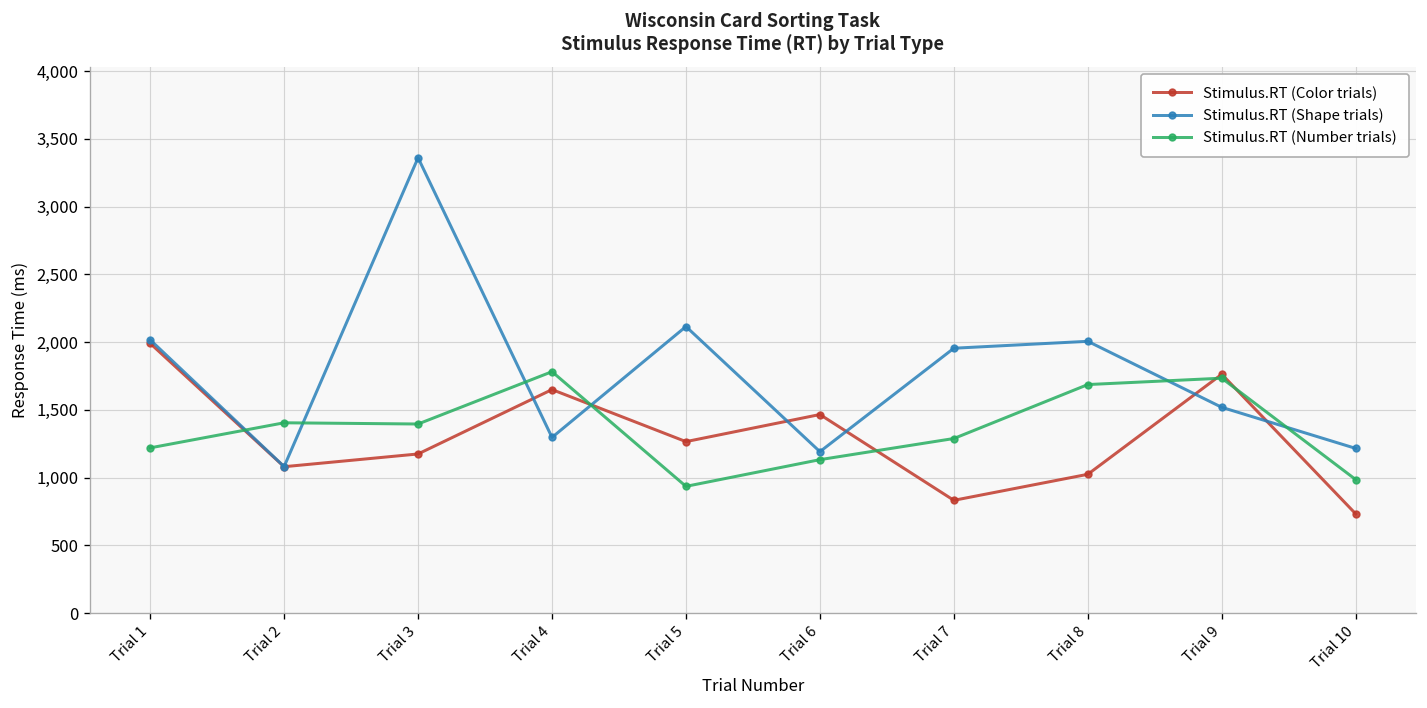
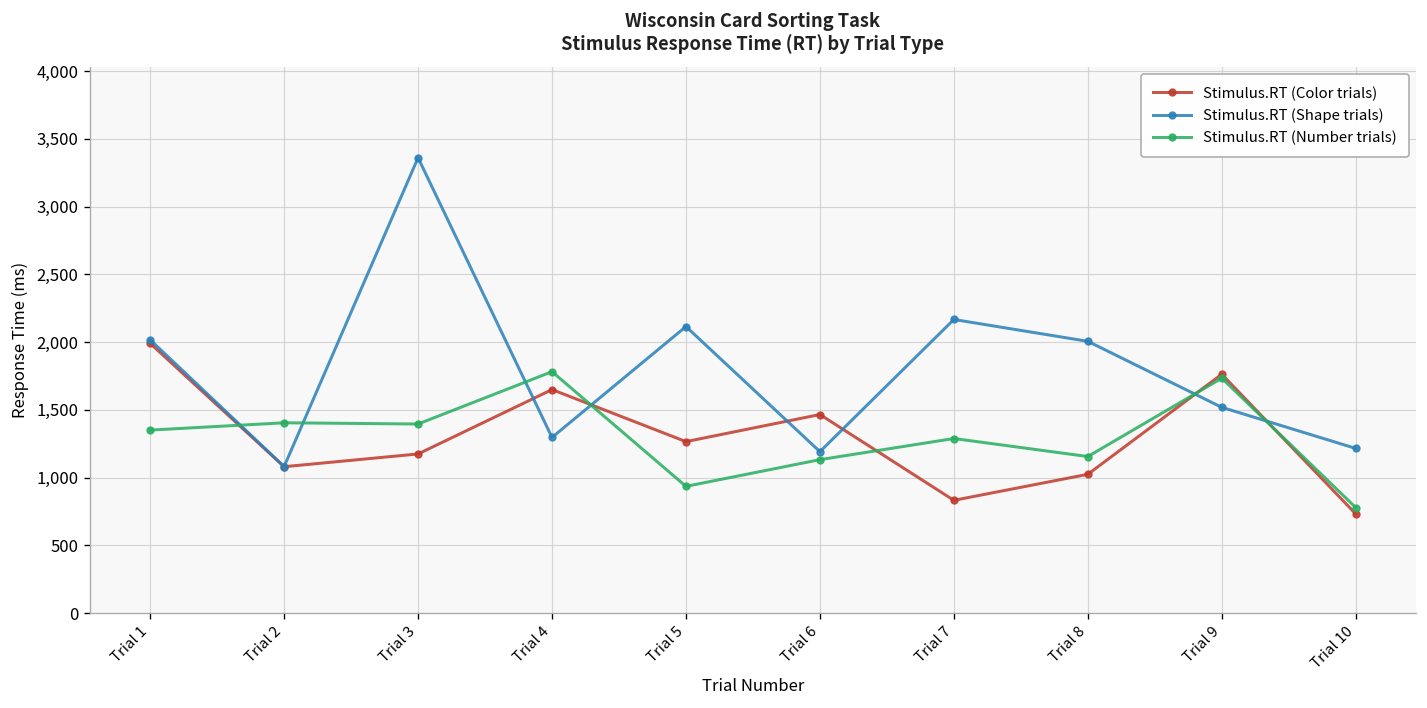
  {
    "Stimulus.RT (Color trials)": {
      "Trial 1": "1,990",
      "Trial 3": "1,180",
      "Trial 4": "1,650",
      "Trial 5": "1,270",
      "Trial 6": "1,470",
      "Trial 7": "830",
      "Trial 8": "1,030",
      "Trial 9": "1,760",
      "Trial 10": "730"
    },
    "Stimulus.RT (Shape trials)": {
      "Trial 1": "2,020",
      "Trial 3": "3,360",
      "Trial 4": "1,300",
      "Trial 5": "2,120",
      "Trial 6": "1,190",
-     "Trial 7": "1,960",
+     "Trial 7": "2,170",
      "Trial 8": "2,010",
      "Trial 9": "1,520",
      "Trial 10": "1,220"
    },
    "Stimulus.RT (Number trials)": {
-     "Trial 1": "1,220",
+     "Trial 1": "1,350",
      "Trial 2": "1,410",
      "Trial 3": "1,400",
      "Trial 4": "1,780",
      "Trial 5": "940",
      "Trial 6": "1,130",
      "Trial 7": "1,290",
-     "Trial 8": "1,690",
+     "Trial 8": "1,160",
      "Trial 9": "1,730",
-     "Trial 10": "990"
+     "Trial 10": "780"
    }
  }
